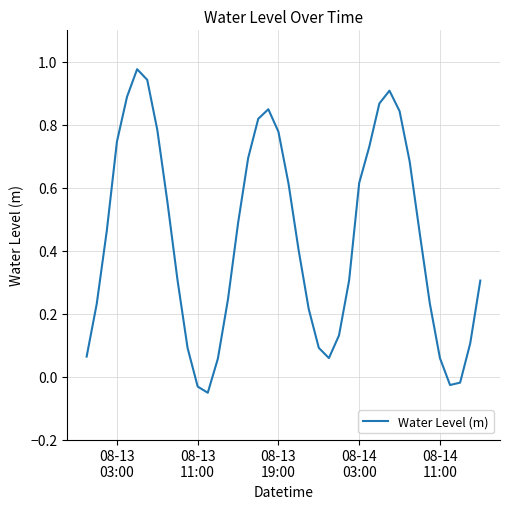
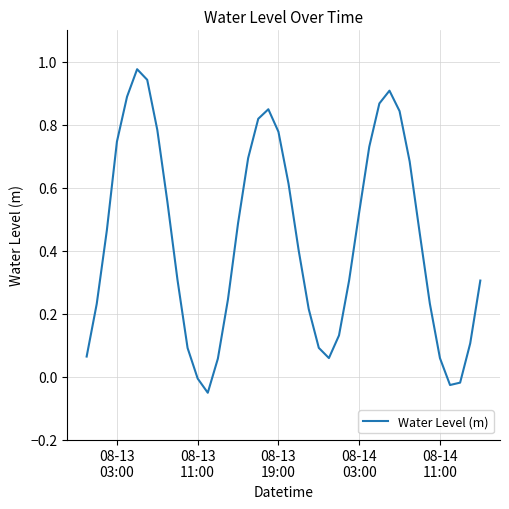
  {
    "08-13 03:00": 0.75,
-   "08-13 11:00": -0.03,
+   "08-13 11:00": -0.01,
    "08-13 19:00": 0.78,
-   "08-14 03:00": 0.62,
+   "08-14 03:00": 0.52,
    "08-14 11:00": 0.06
  }
